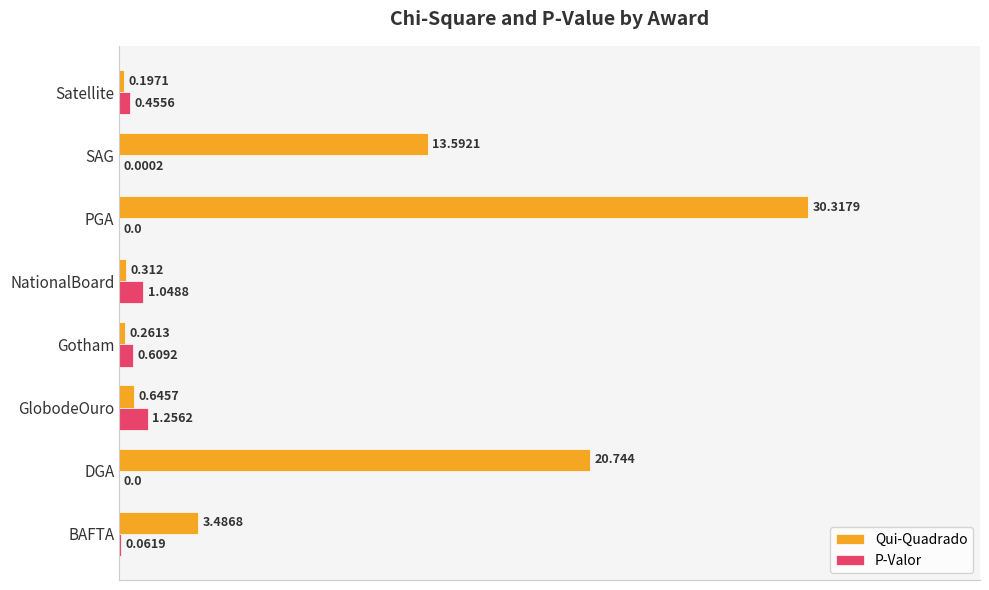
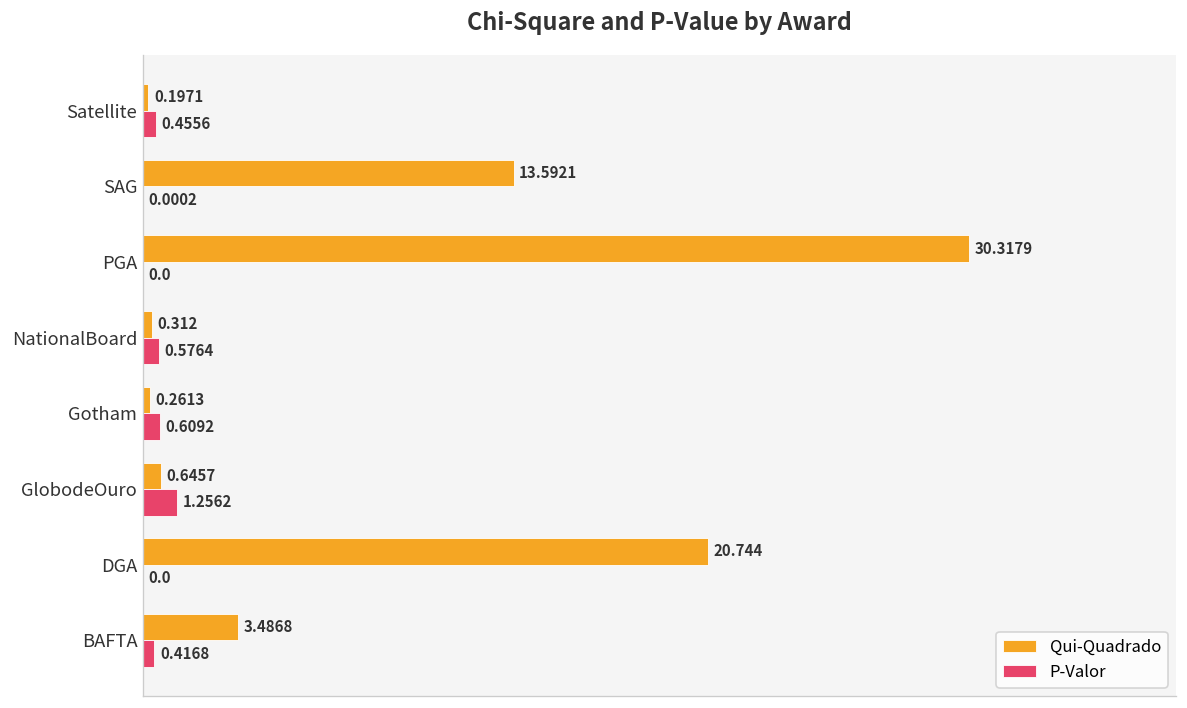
  {
    "Qui-Quadrado": {
      "Satellite": 0.1971,
      "SAG": 13.5921,
      "PGA": 30.3179,
      "NationalBoard": 0.312,
      "Gotham": 0.2613,
      "GlobodeOuro": 0.6457,
      "DGA": 20.744,
      "BAFTA": 3.4868
    },
    "P-Valor": {
      "Satellite": 0.4556,
      "SAG": 0.0002,
      "PGA": 0.0,
-     "NationalBoard": 1.0488,
+     "NationalBoard": 0.5764,
      "Gotham": 0.6092,
      "GlobodeOuro": 1.2562,
      "DGA": 0.0,
-     "BAFTA": 0.0619
+     "BAFTA": 0.4168
    }
  }
